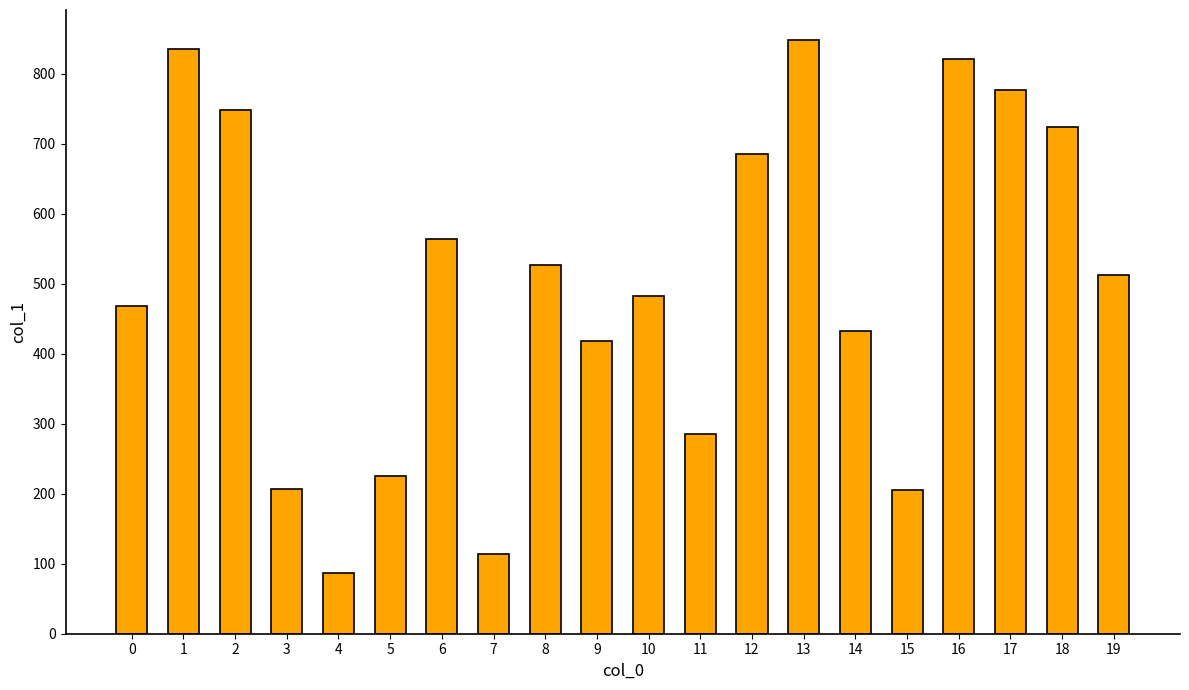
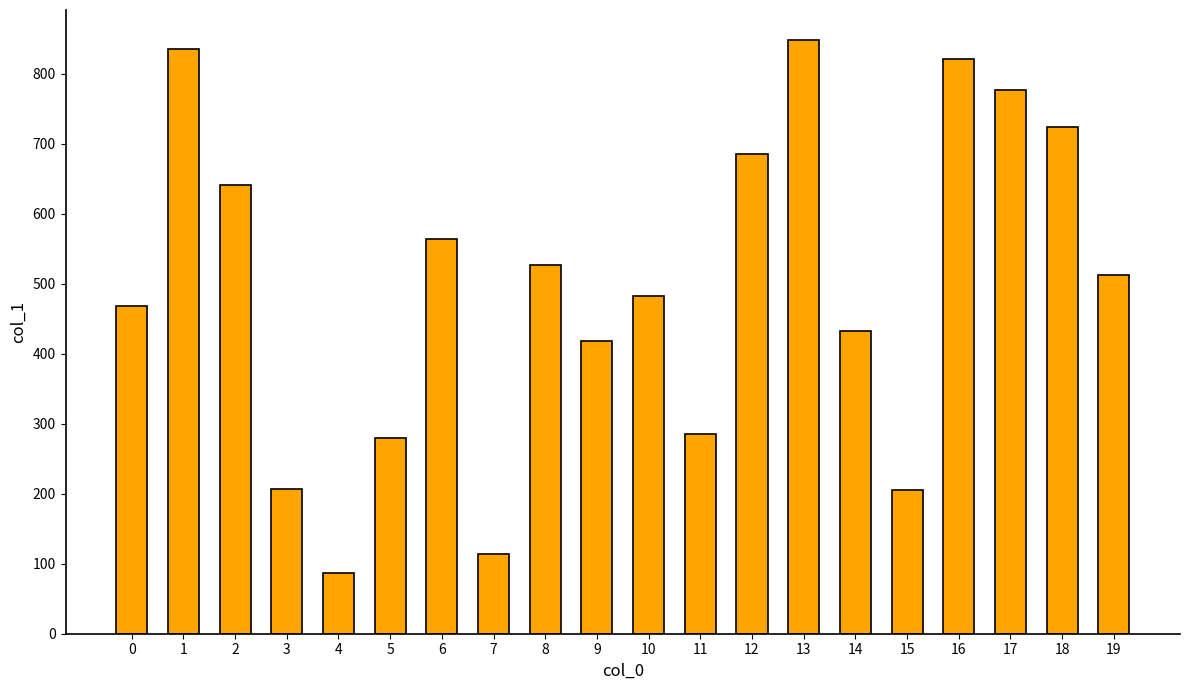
  {
    "0": 470,
    "1": 840,
-   "2": 750,
+   "2": 640,
    "3": 210,
    "4": 90,
-   "5": 230,
+   "5": 280,
    "6": 560,
    "7": 110,
    "8": 530,
    "9": 420,
    "10": 480,
    "11": 290,
    "12": 690,
    "13": 850,
    "14": 430,
    "15": 210,
    "16": 820,
    "17": 780,
    "18": 720,
    "19": 510
  }
